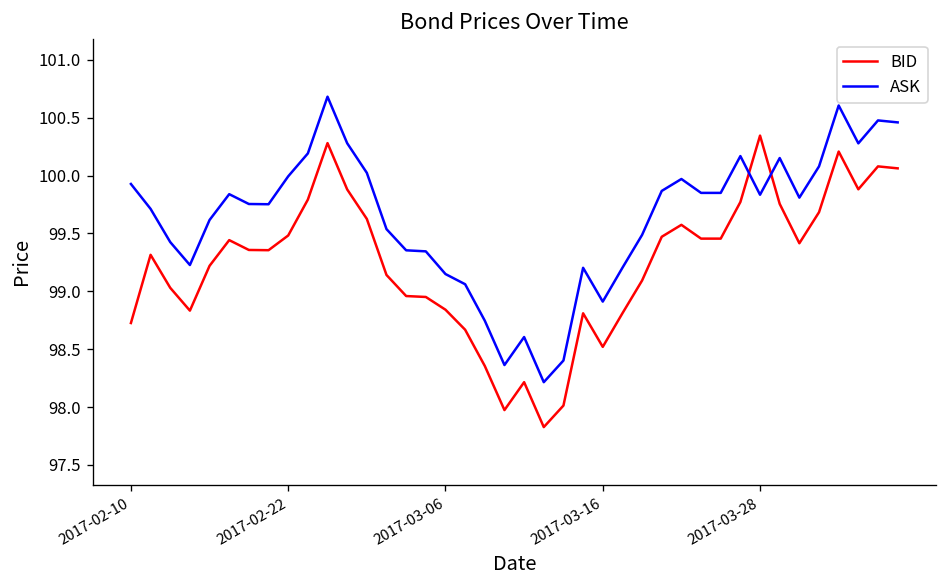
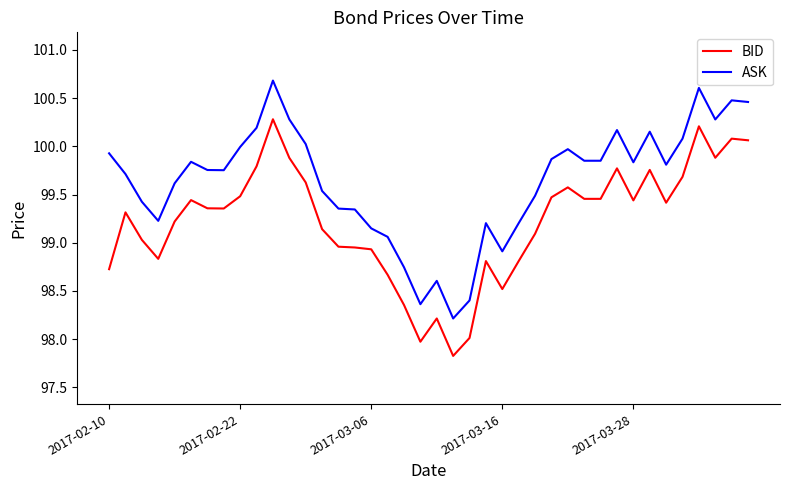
  {
    "BID": {
      "2017-02-10": 98.7,
      "2017-02-22": 99.5,
-     "2017-03-06": 98.8,
+     "2017-03-06": 98.9,
      "2017-03-16": 98.5,
-     "2017-03-28": 100.3
+     "2017-03-28": 99.4
    },
    "ASK": {
      "2017-02-10": 99.9,
      "2017-02-22": 100.0,
      "2017-03-06": 99.1,
      "2017-03-16": 98.9,
      "2017-03-28": 99.8
    }
  }
